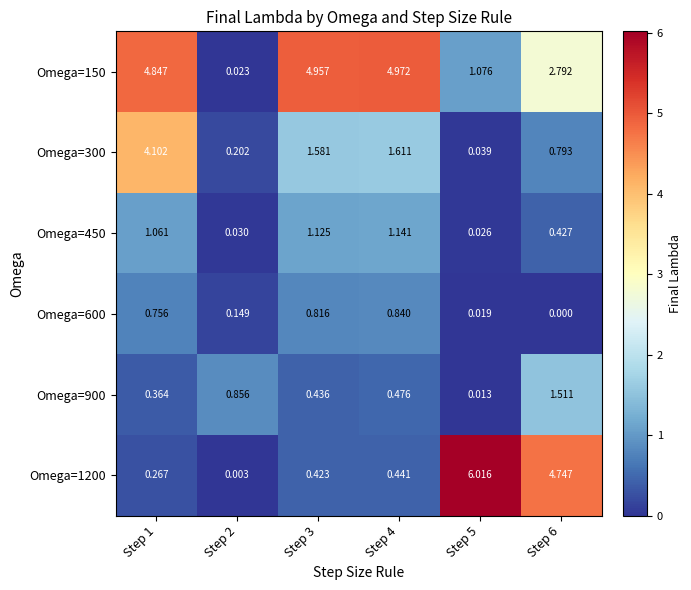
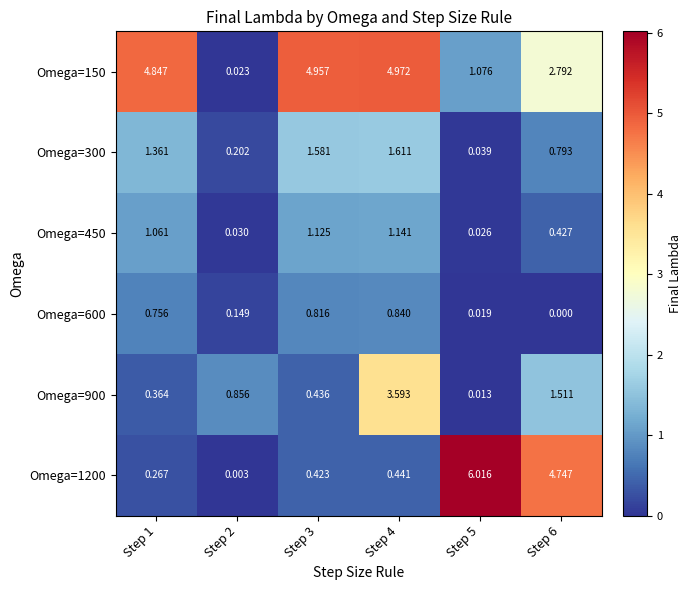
  {
    "Omega=150": {
      "Step 1": 4.847,
      "Step 2": 0.023,
      "Step 3": 4.957,
      "Step 4": 4.972,
      "Step 5": 1.076,
      "Step 6": 2.792
    },
    "Omega=300": {
-     "Step 1": 4.102,
+     "Step 1": 1.361,
      "Step 2": 0.202,
      "Step 3": 1.581,
      "Step 4": 1.611,
      "Step 5": 0.039,
      "Step 6": 0.793
    },
    "Omega=450": {
      "Step 1": 1.061,
      "Step 2": 0.030,
      "Step 3": 1.125,
      "Step 4": 1.141,
      "Step 5": 0.026,
      "Step 6": 0.427
    },
    "Omega=600": {
      "Step 1": 0.756,
      "Step 2": 0.149,
      "Step 3": 0.816,
      "Step 4": 0.840,
      "Step 5": 0.019,
      "Step 6": 0.000
    },
    "Omega=900": {
      "Step 1": 0.364,
      "Step 2": 0.856,
      "Step 3": 0.436,
-     "Step 4": 0.476,
+     "Step 4": 3.593,
      "Step 5": 0.013,
      "Step 6": 1.511
    },
    "Omega=1200": {
      "Step 1": 0.267,
      "Step 2": 0.003,
      "Step 3": 0.423,
      "Step 4": 0.441,
      "Step 5": 6.016,
      "Step 6": 4.747
    }
  }
